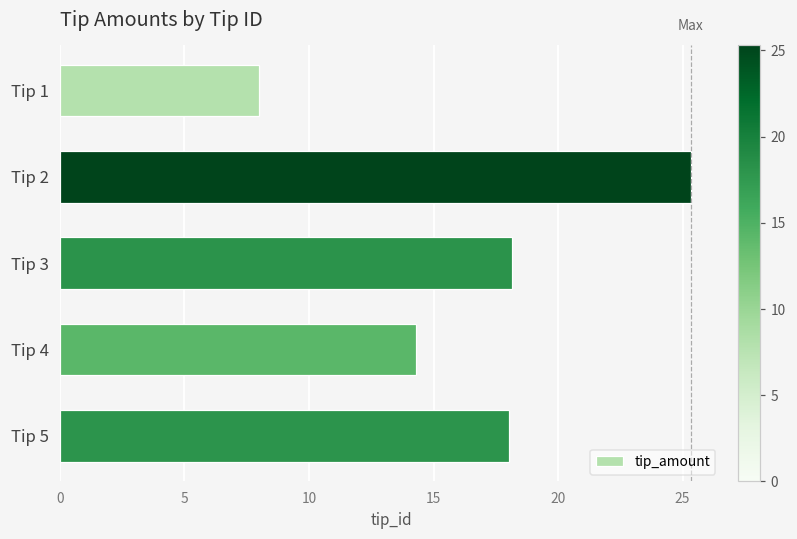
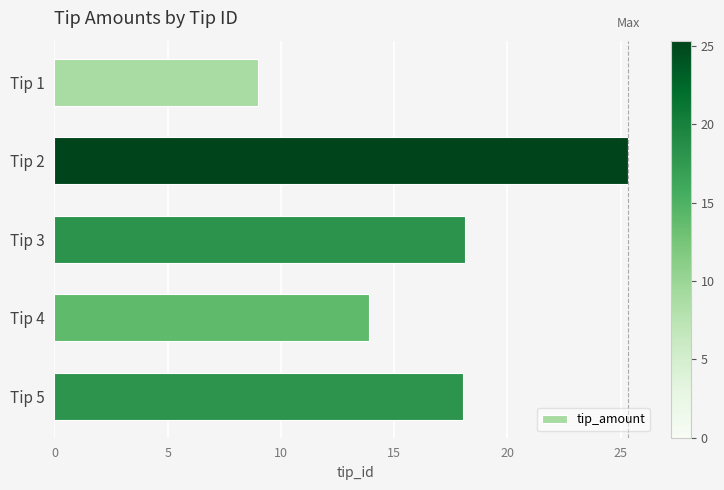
  {
-   "Tip 1": 8,
+   "Tip 1": 9,
    "Tip 2": 25.3,
    "Tip 3": 18.2,
-   "Tip 4": 14.3,
+   "Tip 4": 13.9,
    "Tip 5": 18.0
  }
